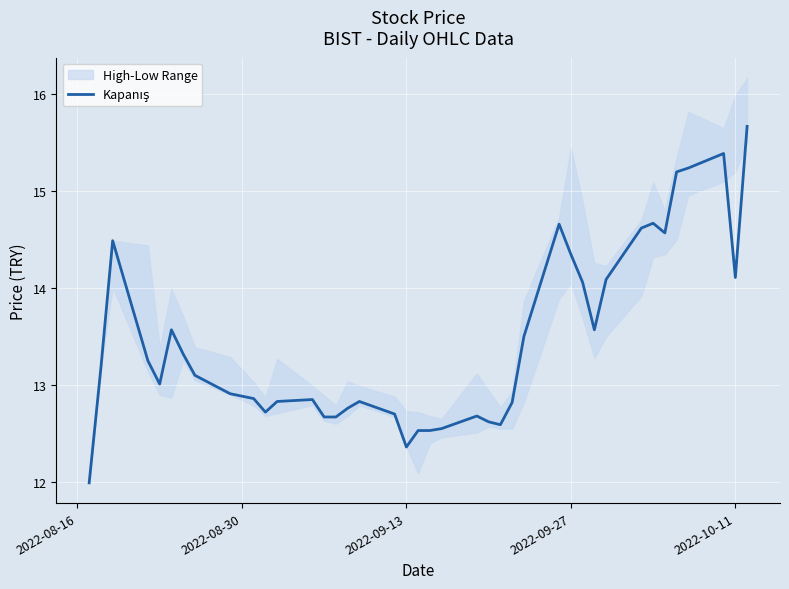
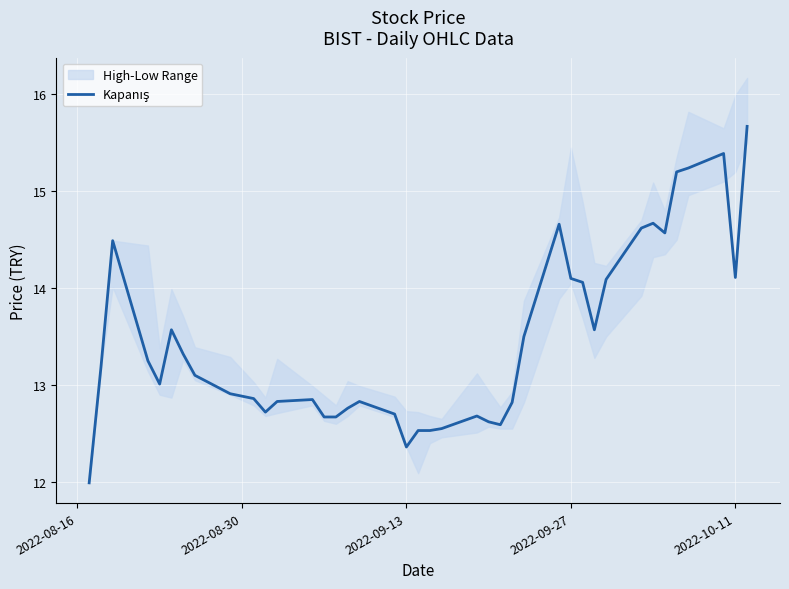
  {
    "Kapanış": {
      "2022-09-13": 12.4,
-     "2022-09-27": 14.3,
+     "2022-09-27": 14.1,
      "2022-10-11": 14.1
    }
  }
